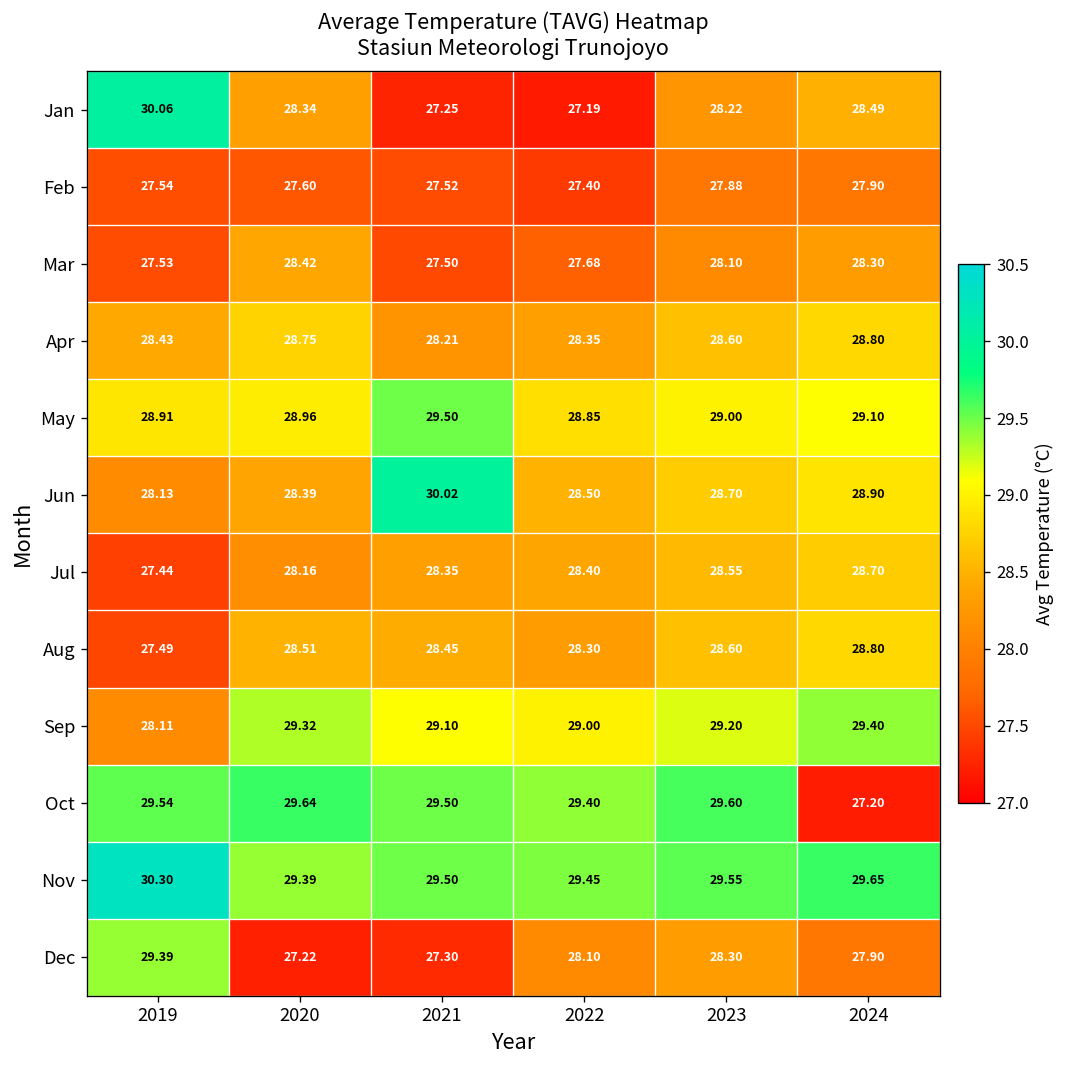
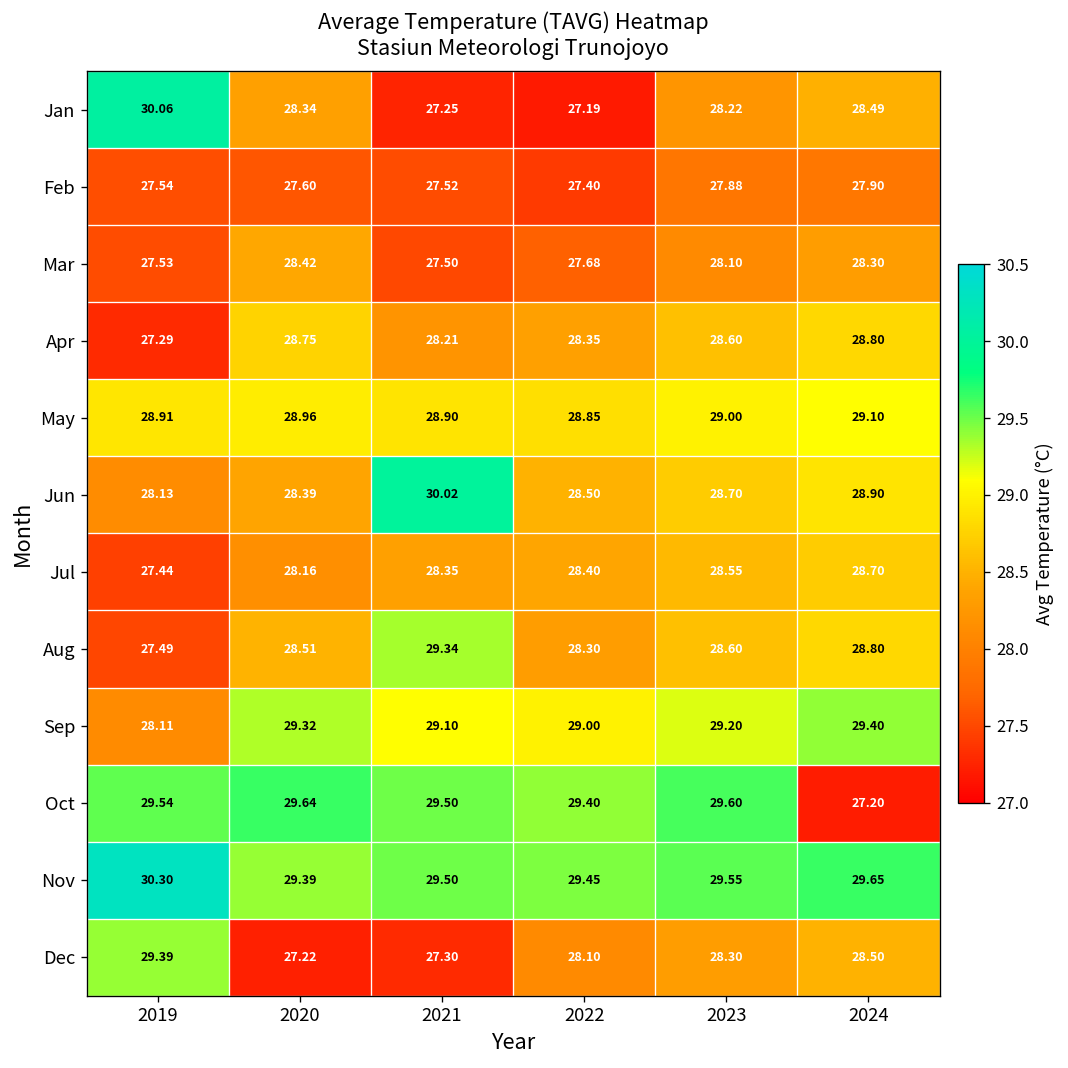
  {
    "Jan": {
      "2019": 30.06,
      "2020": 28.34,
      "2021": 27.25,
      "2022": 27.19,
      "2023": 28.22,
      "2024": 28.49
    },
    "Feb": {
      "2019": 27.54,
      "2020": 27.60,
      "2021": 27.52,
      "2022": 27.40,
      "2023": 27.88,
      "2024": 27.90
    },
    "Mar": {
      "2019": 27.53,
      "2020": 28.42,
      "2021": 27.50,
      "2022": 27.68,
      "2023": 28.10,
      "2024": 28.30
    },
    "Apr": {
-     "2019": 28.43,
+     "2019": 27.29,
      "2020": 28.75,
      "2021": 28.21,
      "2022": 28.35,
      "2023": 28.60,
      "2024": 28.80
    },
    "May": {
      "2019": 28.91,
      "2020": 28.96,
-     "2021": 29.50,
+     "2021": 28.90,
      "2022": 28.85,
      "2023": 29.00,
      "2024": 29.10
    },
    "Jun": {
      "2019": 28.13,
      "2020": 28.39,
      "2021": 30.02,
      "2022": 28.50,
      "2023": 28.70,
      "2024": 28.90
    },
    "Jul": {
      "2019": 27.44,
      "2020": 28.16,
      "2021": 28.35,
      "2022": 28.40,
      "2023": 28.55,
      "2024": 28.70
    },
    "Aug": {
      "2019": 27.49,
      "2020": 28.51,
-     "2021": 28.45,
+     "2021": 29.34,
      "2022": 28.30,
      "2023": 28.60,
      "2024": 28.80
    },
    "Sep": {
      "2019": 28.11,
      "2020": 29.32,
      "2021": 29.10,
      "2022": 29.00,
      "2023": 29.20,
      "2024": 29.40
    },
    "Oct": {
      "2019": 29.54,
      "2020": 29.64,
      "2021": 29.50,
      "2022": 29.40,
      "2023": 29.60,
      "2024": 27.20
    },
    "Nov": {
      "2019": 30.30,
      "2020": 29.39,
      "2021": 29.50,
      "2022": 29.45,
      "2023": 29.55,
      "2024": 29.65
    },
    "Dec": {
      "2019": 29.39,
      "2020": 27.22,
      "2021": 27.30,
      "2022": 28.10,
      "2023": 28.30,
-     "2024": 27.90
+     "2024": 28.50
    }
  }
